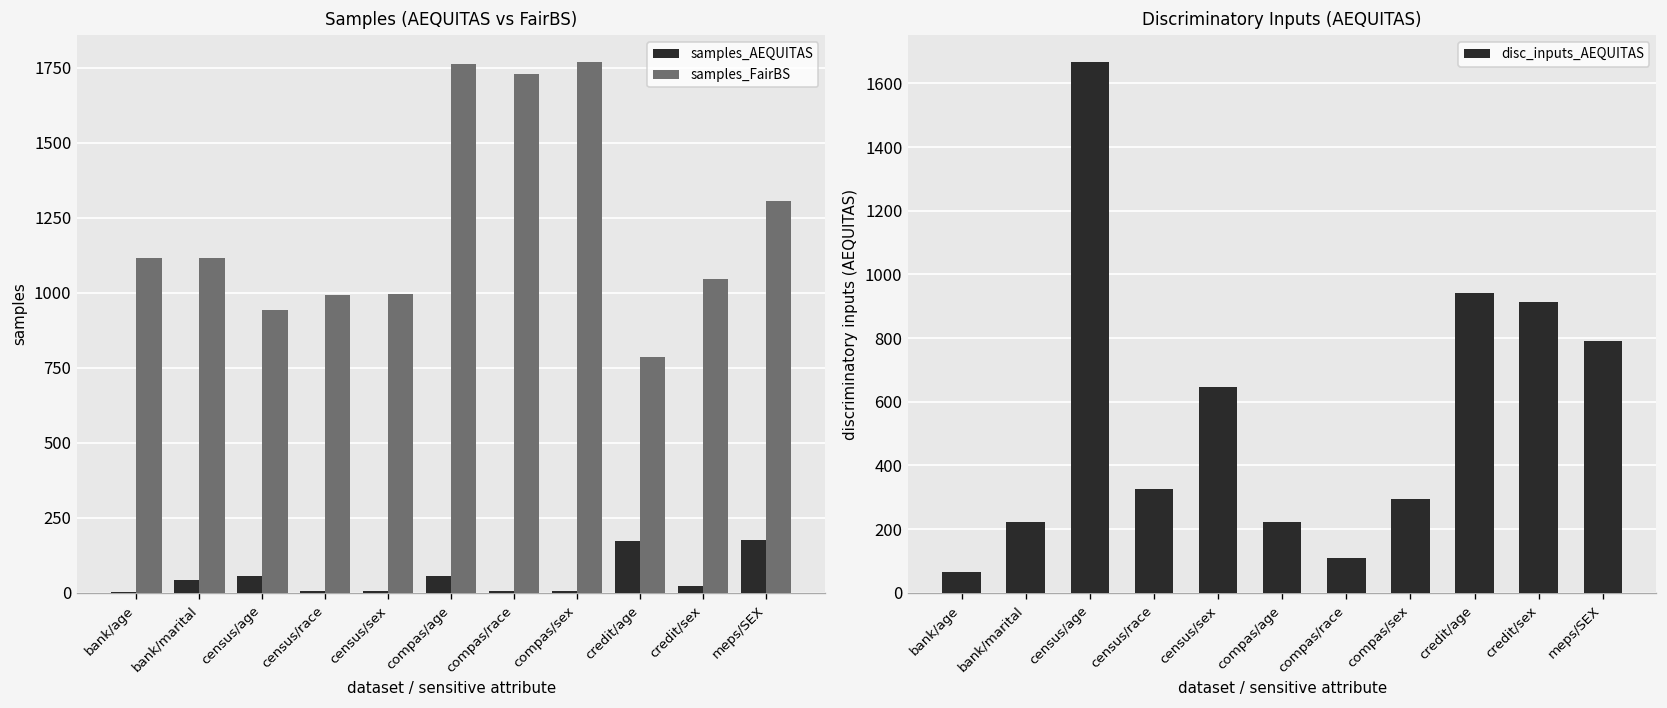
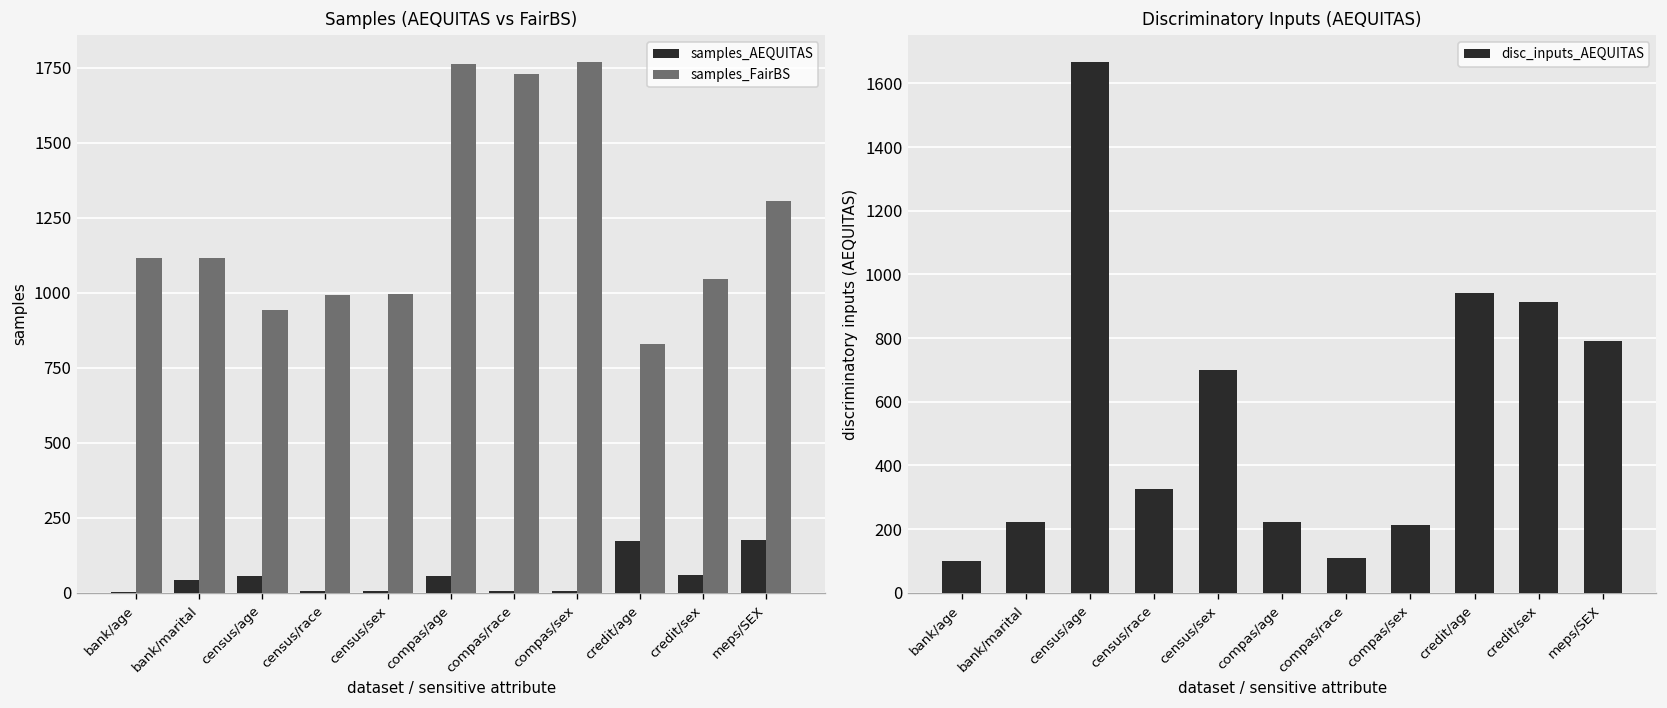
  {
    "Samples (AEQUITAS vs FairBS)": {
      "samples_AEQUITAS": {
        "bank/marital": 40,
        "census/age": 60,
        "compas/age": 60,
        "credit/age": 170,
-       "credit/sex": 20,
+       "credit/sex": 60,
        "meps/SEX": 180
      },
      "samples_FairBS": {
        "bank/age": 1120,
        "bank/marital": 1120,
        "census/age": 940,
        "census/race": 990,
        "census/sex": 1000,
        "compas/age": 1760,
        "compas/race": 1730,
        "compas/sex": 1770,
-       "credit/age": 790,
+       "credit/age": 830,
        "credit/sex": 1050,
        "meps/SEX": 1310
      }
    },
    "Discriminatory Inputs (AEQUITAS)": {
-     "bank/age": 70,
+     "bank/age": 100,
      "bank/marital": 220,
      "census/age": 1670,
      "census/race": 330,
-     "census/sex": 650,
+     "census/sex": 700,
      "compas/age": 220,
      "compas/race": 110,
-     "compas/sex": 290,
+     "compas/sex": 210,
      "credit/age": 940,
      "credit/sex": 910,
      "meps/SEX": 790
    }
  }
